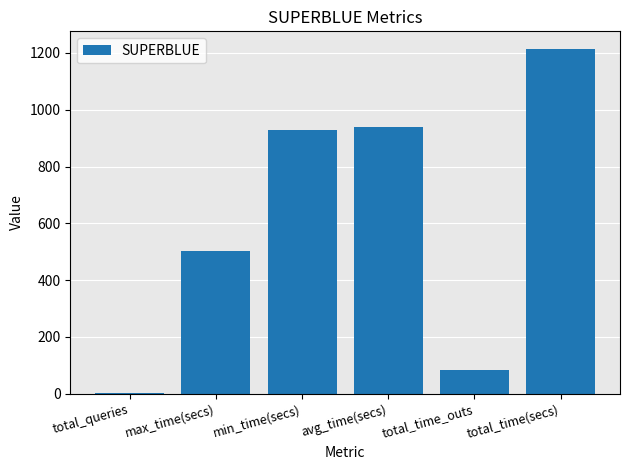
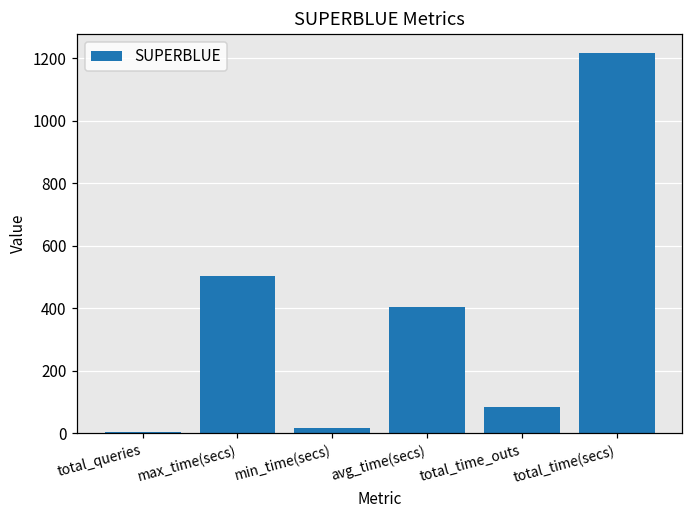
  {
    "max_time(secs)": 500,
-   "min_time(secs)": 930,
-   "avg_time(secs)": 940,
+   "min_time(secs)": 20,
+   "avg_time(secs)": 410,
    "total_time_outs": 80,
    "total_time(secs)": 1220
  }
